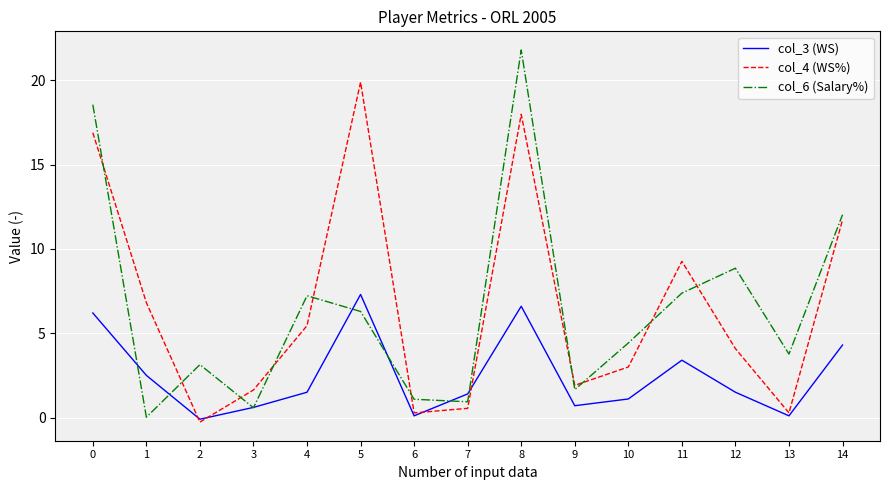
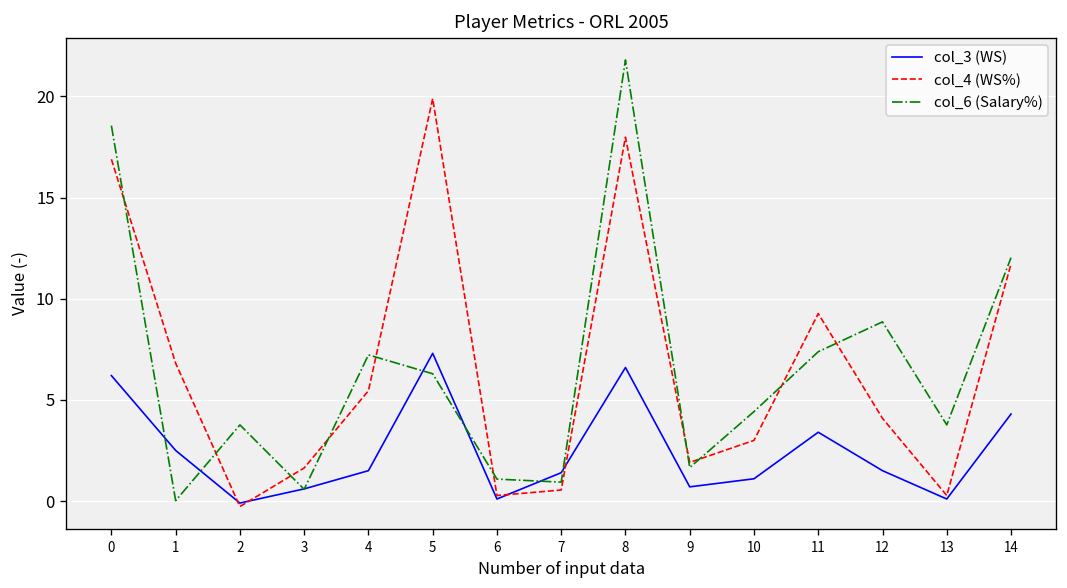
  {
    "col_3 (WS)": {
      "0": 6.2,
      "1": 2.5,
      "2": -0.1,
      "4": 1.5,
      "5": 7.3,
      "6": 0.1,
      "7": 1.4,
      "8": 6.6,
      "9": 0.7,
      "10": 1.1,
      "11": 3.4,
      "12": 1.5,
      "13": 0.1,
      "14": 4.3
    },
    "col_4 (WS%)": {
      "0": 16.9,
      "1": 6.8,
      "2": -0.3,
      "3": 1.6,
      "4": 5.4,
      "5": 19.9,
      "6": 0.3,
      "7": 0.5,
      "8": 18.0,
      "9": 1.9,
      "10": 3.0,
      "11": 9.3,
      "12": 4.1,
      "13": 0.3,
      "14": 11.7
    },
    "col_6 (Salary%)": {
      "0": 18.6,
      "1": 0.0,
-     "2": 3.1,
+     "2": 3.8,
      "4": 7.2,
      "5": 6.3,
      "6": 1.1,
      "7": 0.9,
      "8": 21.8,
      "9": 1.7,
      "10": 4.4,
      "11": 7.4,
      "12": 8.9,
      "13": 3.8,
      "14": 12.0
    }
  }
